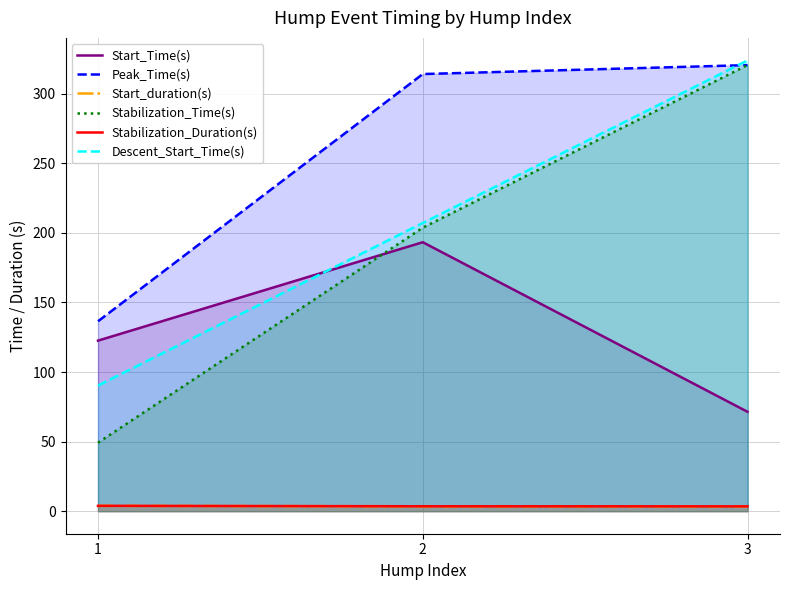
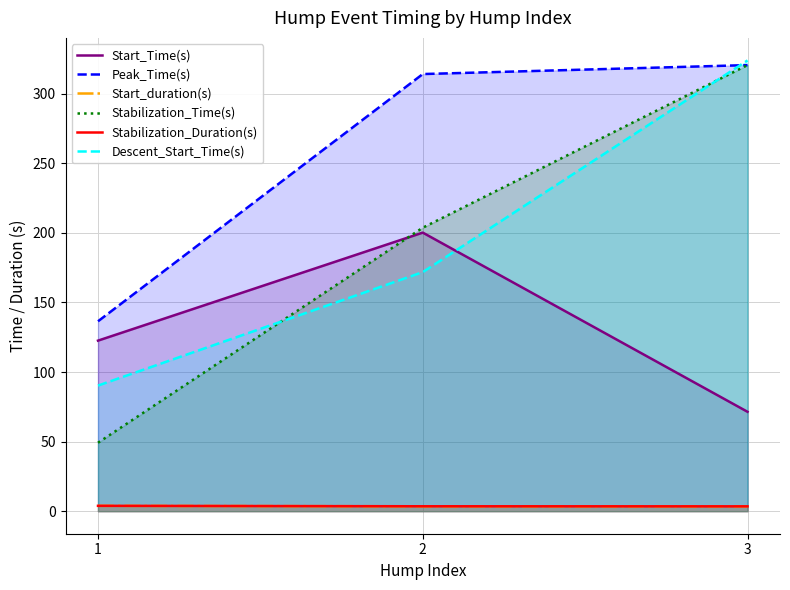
  {
    "Start_Time(s)": {
      "1": 123,
-     "2": 193,
+     "2": 200,
      "3": 71
    },
    "Peak_Time(s)": {
      "1": 136,
      "2": 314
    },
    "Stabilization_Duration(s)": {
      "1": 4,
      "2": 4,
      "3": 3
    },
    "Stabilization_Time(s)": {
      "1": 49,
      "2": 204
    },
    "Descent_Start_Time(s)": {
      "1": 90,
-     "2": 207,
+     "2": 172,
      "3": 324
    }
  }
